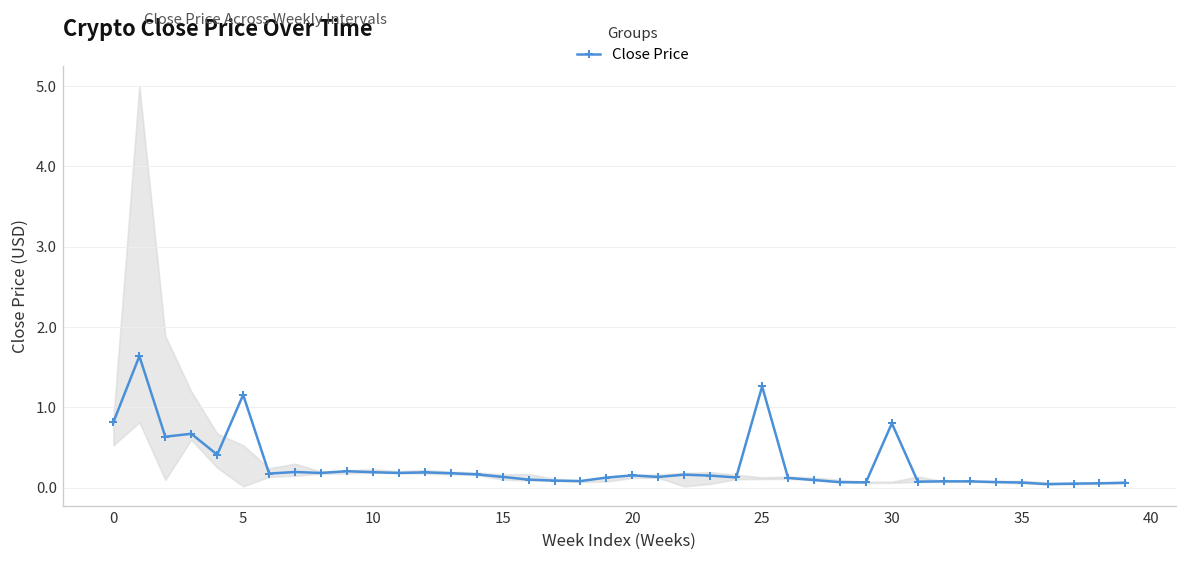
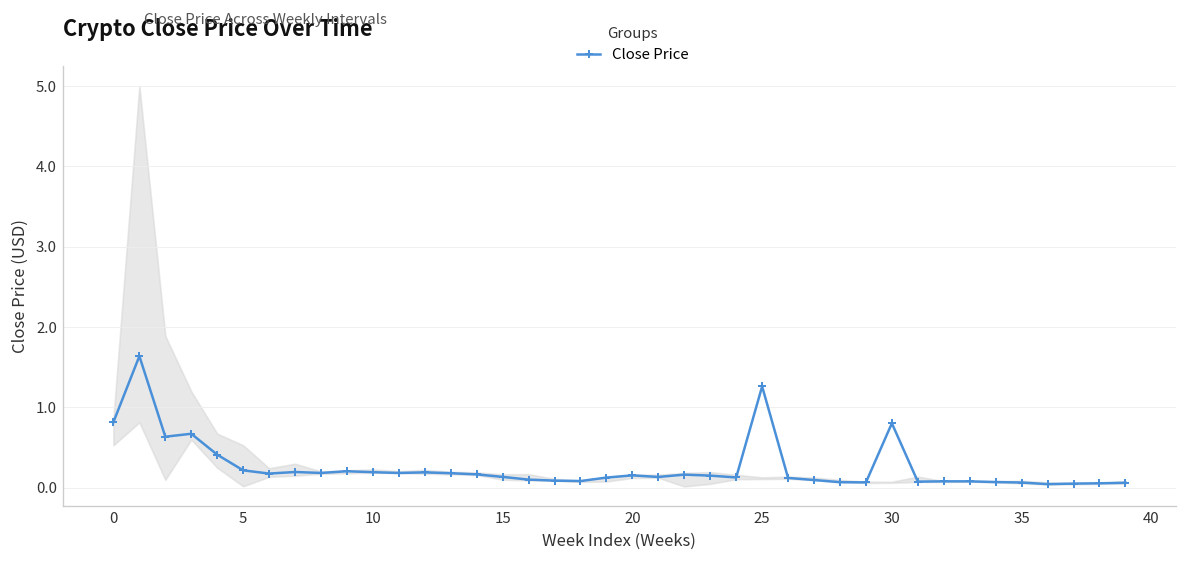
  {
    "Close Price": {
      "0": 0.8,
-     "5": 1.2,
+     "5": 0.2,
      "25": 1.3,
      "30": 0.8
    }
  }
